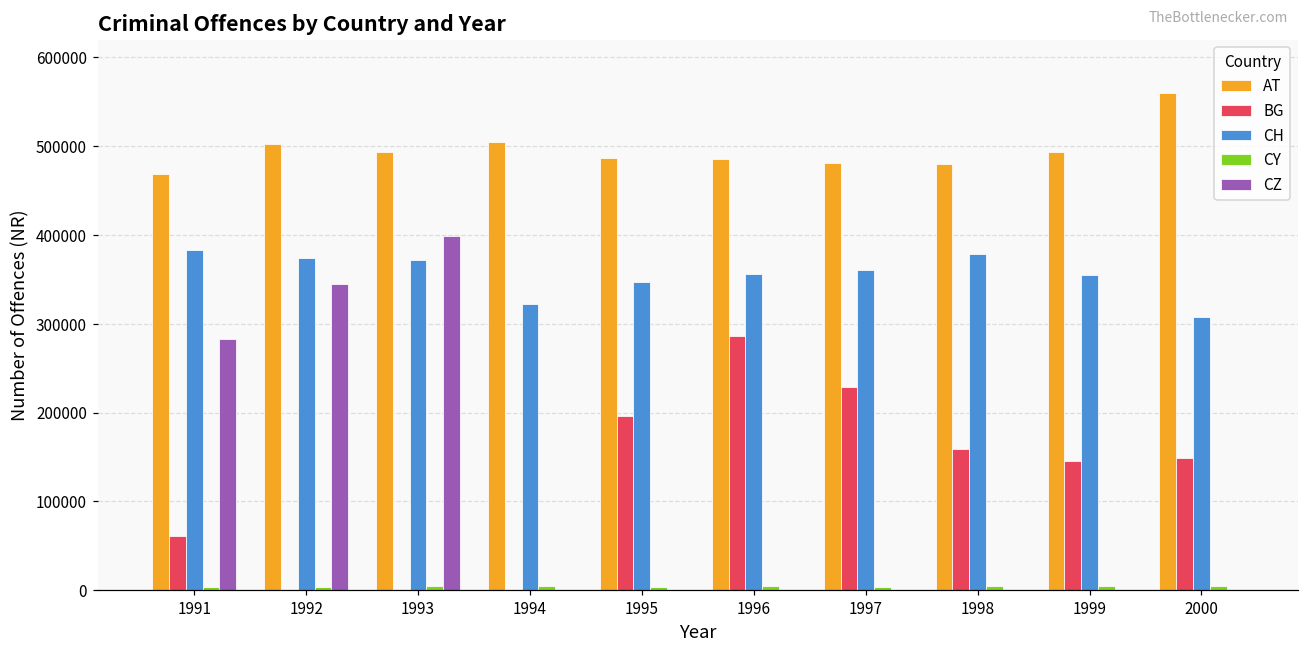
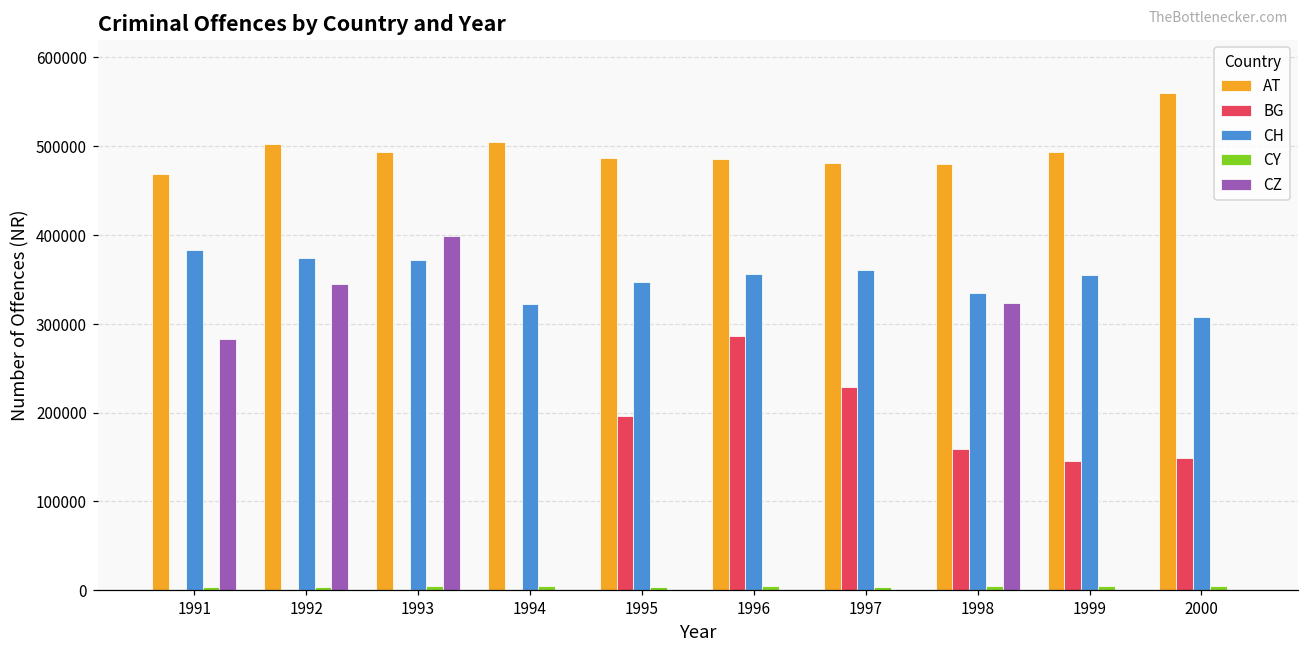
  {
    "AT": {
      "1991": 470000,
      "1992": 500000,
      "1993": 490000,
      "1994": 500000,
      "1995": 490000,
      "1996": 490000,
      "1997": 480000,
      "1998": 480000,
      "1999": 490000,
      "2000": 560000
    },
    "BG": {
-     "1991": 60000,
+     "1991": 0,
      "1992": 0,
      "1993": 0,
      "1994": 0,
      "1995": 200000,
      "1996": 290000,
      "1997": 230000,
      "1998": 160000,
      "1999": 150000,
      "2000": 150000
    },
    "CH": {
      "1991": 380000,
      "1992": 370000,
      "1993": 370000,
      "1994": 320000,
      "1995": 350000,
      "1996": 360000,
      "1997": 360000,
-     "1998": 380000,
+     "1998": 330000,
      "1999": 360000,
      "2000": 310000
    },
    "CY": {
      "1991": 0,
      "1992": 0,
      "1993": 0,
      "1994": 0,
      "1995": 0,
      "1996": 0,
      "1997": 0,
      "1998": 0,
      "1999": 0,
      "2000": 0
    },
    "CZ": {
      "1991": 280000,
      "1992": 350000,
      "1993": 400000,
      "1994": 0,
      "1995": 0,
      "1996": 0,
      "1997": 0,
-     "1998": 0,
+     "1998": 320000,
      "1999": 0,
      "2000": 0
    }
  }
